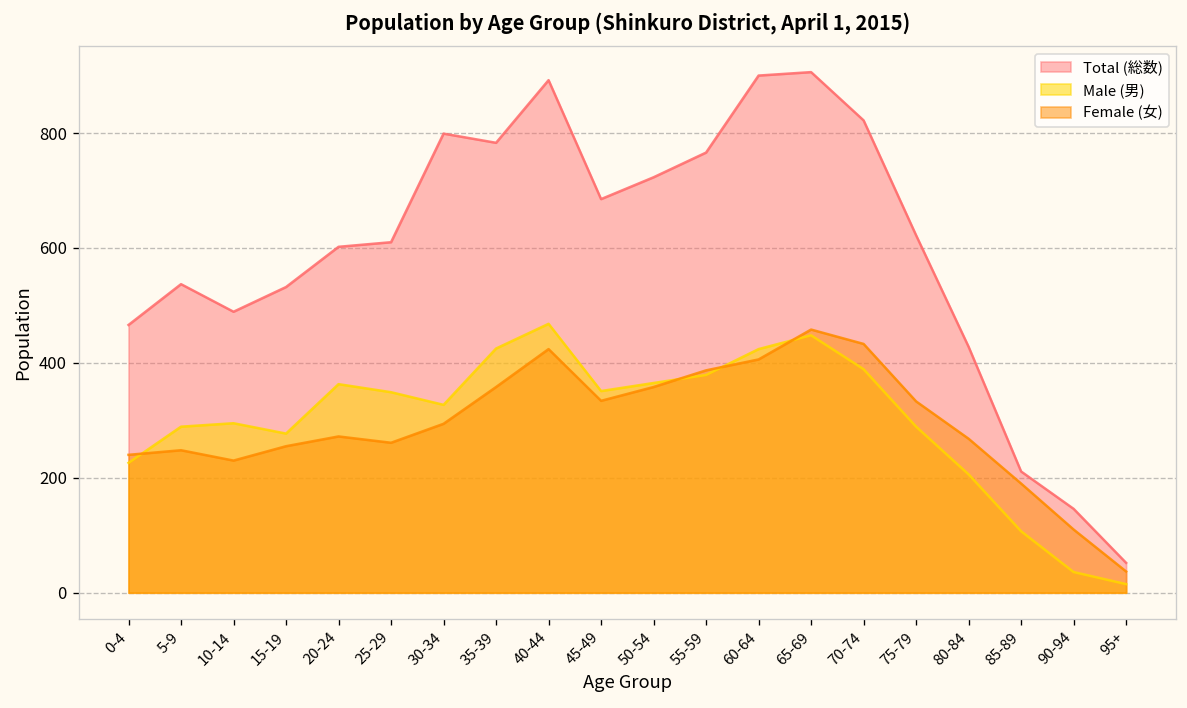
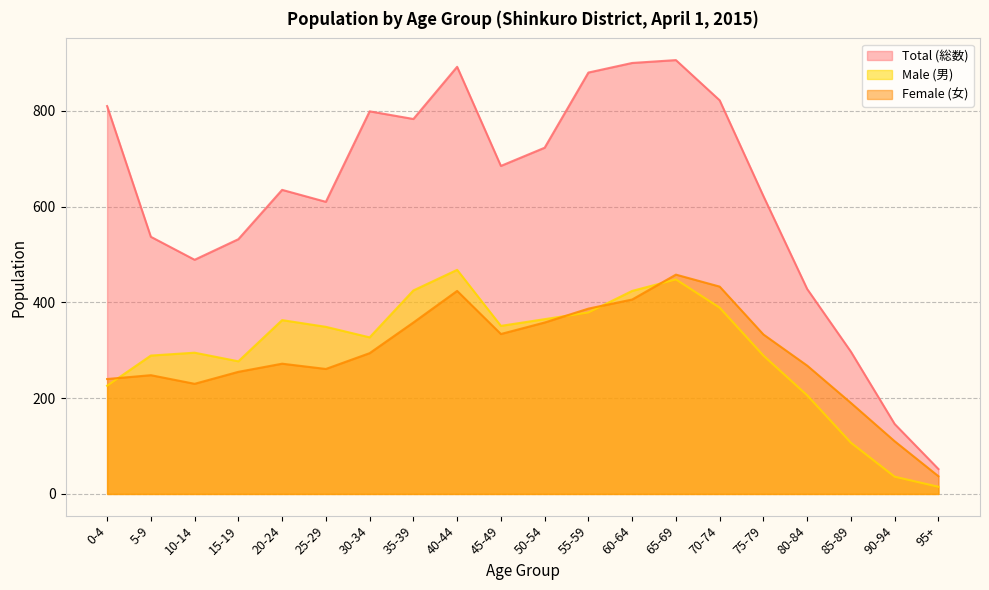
  {
    "Total (総数)": {
-     "0-4": 470,
+     "0-4": 810,
      "5-9": 540,
      "10-14": 490,
      "15-19": 530,
-     "20-24": 600,
+     "20-24": 640,
      "25-29": 610,
      "30-34": 800,
      "35-39": 780,
      "40-44": 890,
      "45-49": 690,
      "50-54": 720,
-     "55-59": 770,
+     "55-59": 880,
      "60-64": 900,
      "65-69": 910,
      "70-74": 820,
      "75-79": 620,
      "80-84": 430,
-     "85-89": 210,
+     "85-89": 300,
      "90-94": 150,
      "95+": 50
    }
  }
